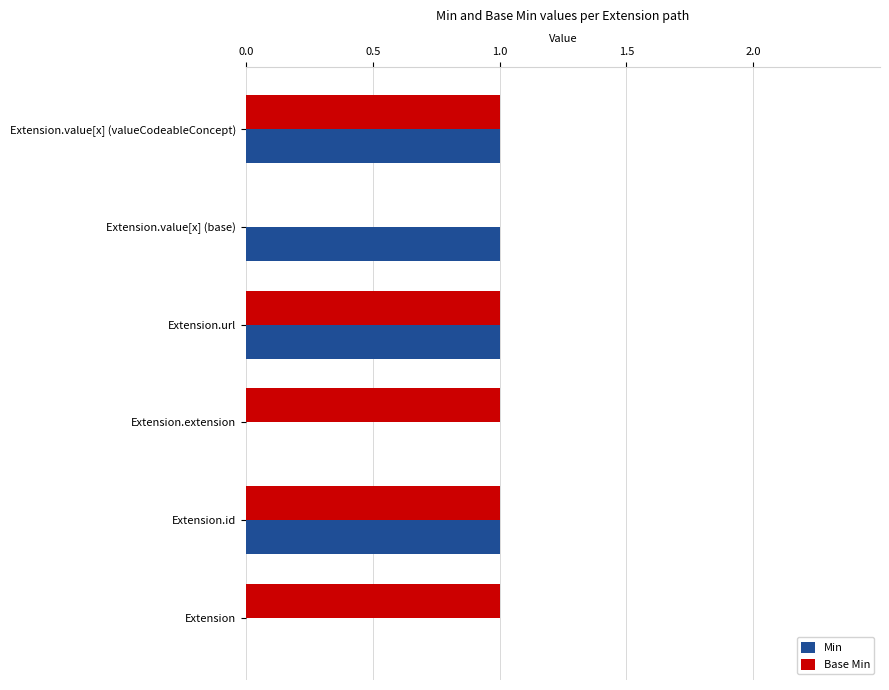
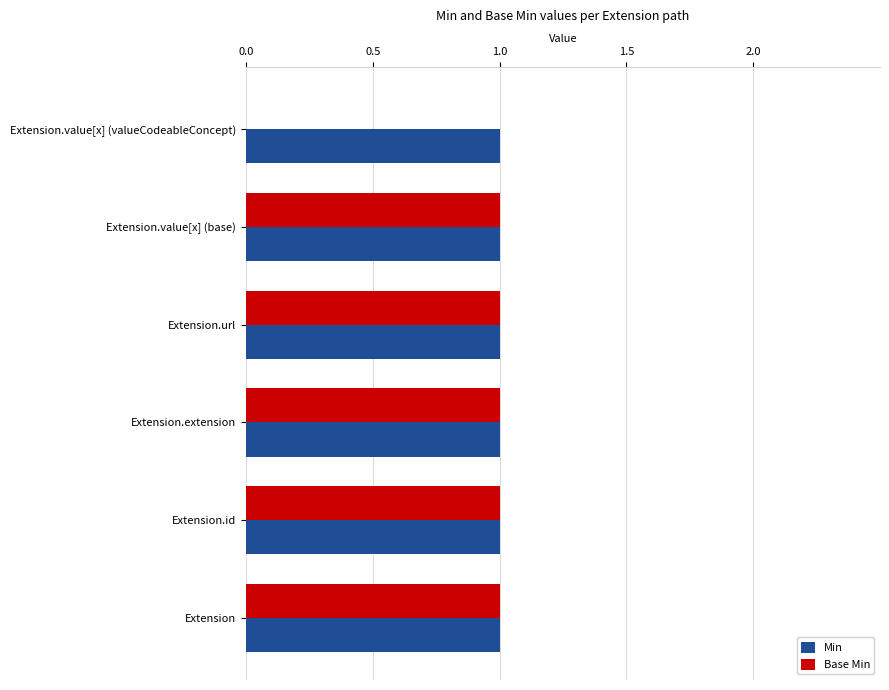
  {
    "Min": {
      "Extension.value[x] (valueCodeableConcept)": 1,
      "Extension.value[x] (base)": 1,
      "Extension.url": 1,
-     "Extension.extension": 0,
+     "Extension.extension": 1,
      "Extension.id": 1,
-     "Extension": 0
+     "Extension": 1
    },
    "Base Min": {
-     "Extension.value[x] (valueCodeableConcept)": 1,
-     "Extension.value[x] (base)": 0,
+     "Extension.value[x] (valueCodeableConcept)": 0,
+     "Extension.value[x] (base)": 1,
      "Extension.url": 1,
      "Extension.extension": 1,
      "Extension.id": 1,
      "Extension": 1
    }
  }
